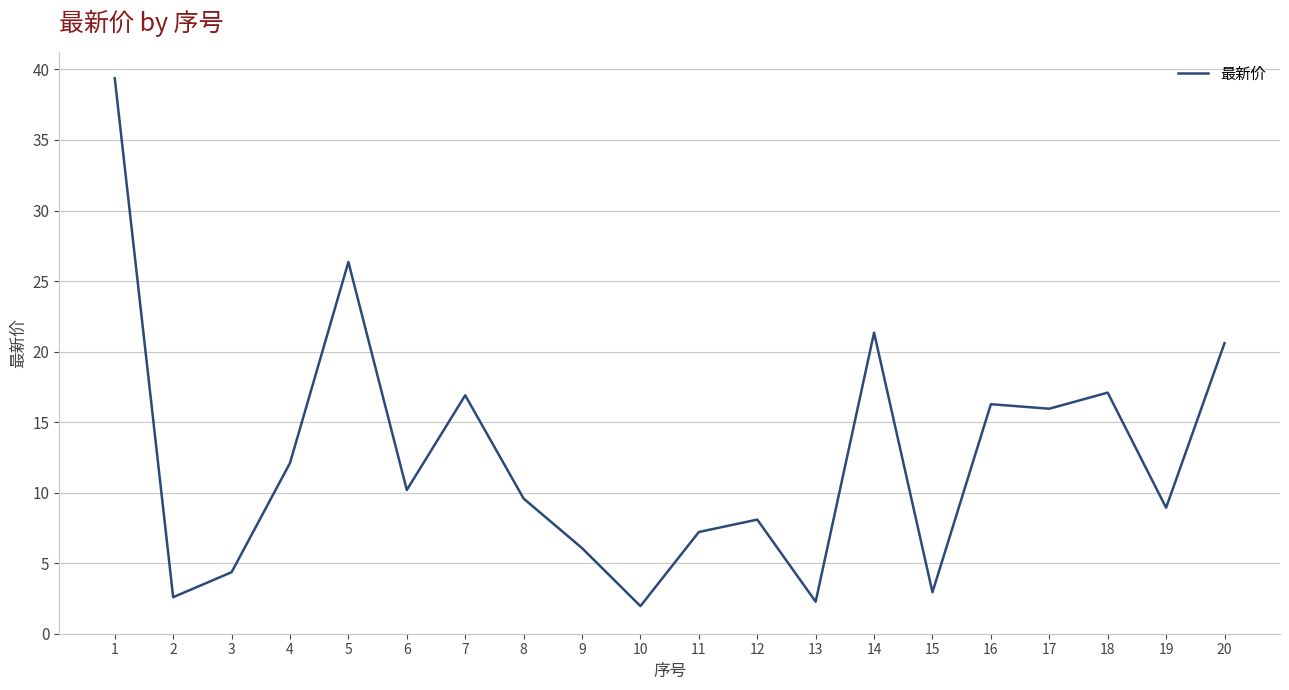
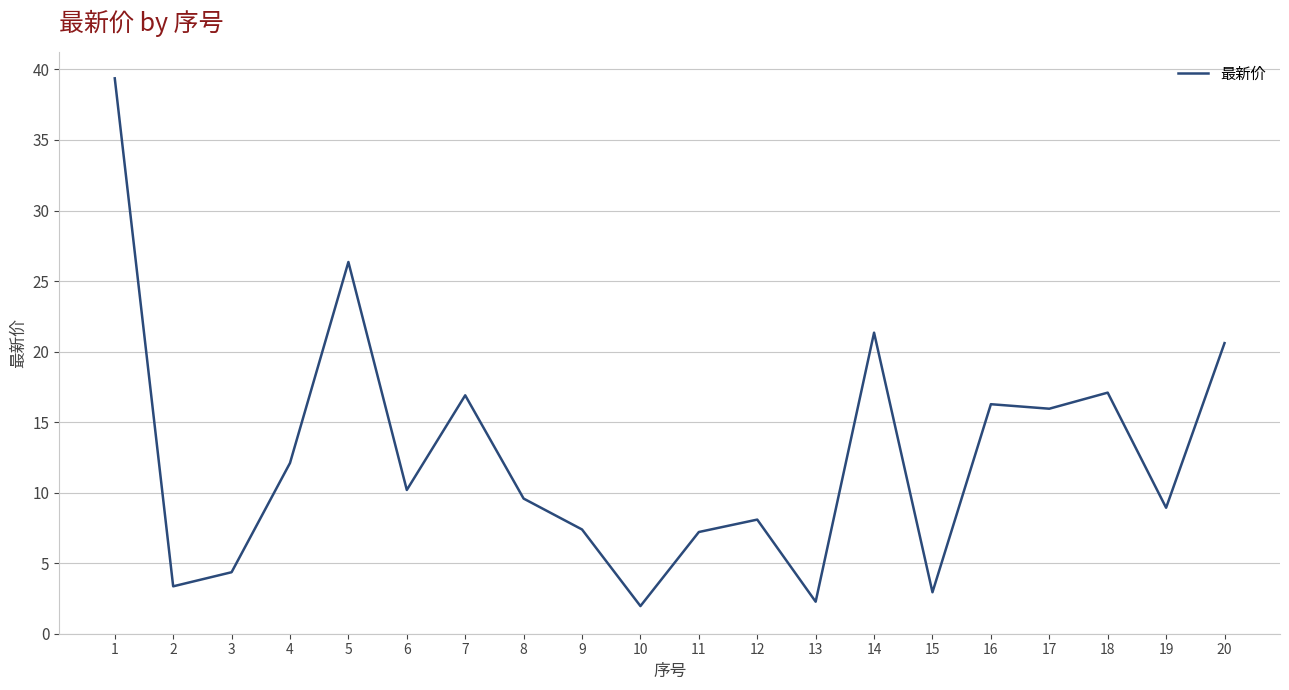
  {
    "1": 39.4,
-   "2": 2.6,
+   "2": 3.4,
    "3": 4.4,
    "4": 12.1,
    "5": 26.4,
    "6": 10.2,
    "7": 16.9,
    "8": 9.6,
-   "9": 6.1,
+   "9": 7.4,
    "10": 2.0,
    "11": 7.2,
    "12": 8.1,
    "13": 2.3,
    "14": 21.3,
    "15": 2.9,
    "16": 16.3,
    "17": 16.0,
    "18": 17.1,
    "19": 8.9,
    "20": 20.6
  }
